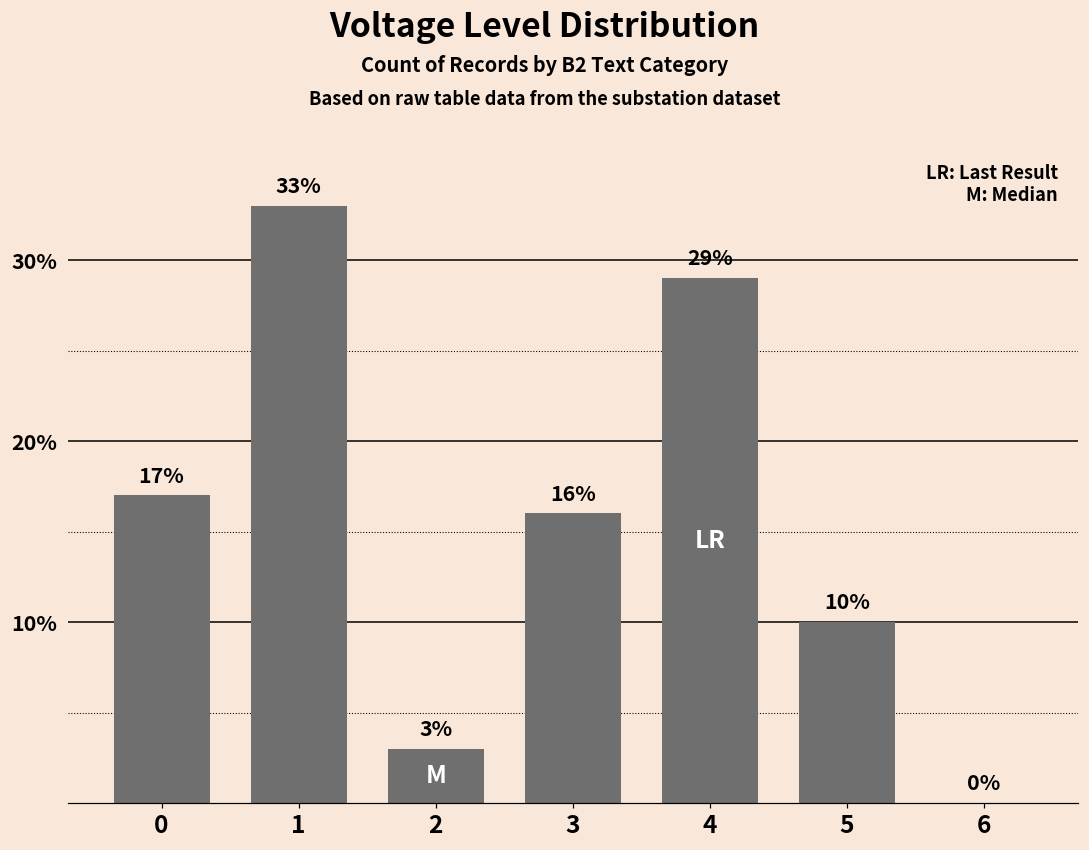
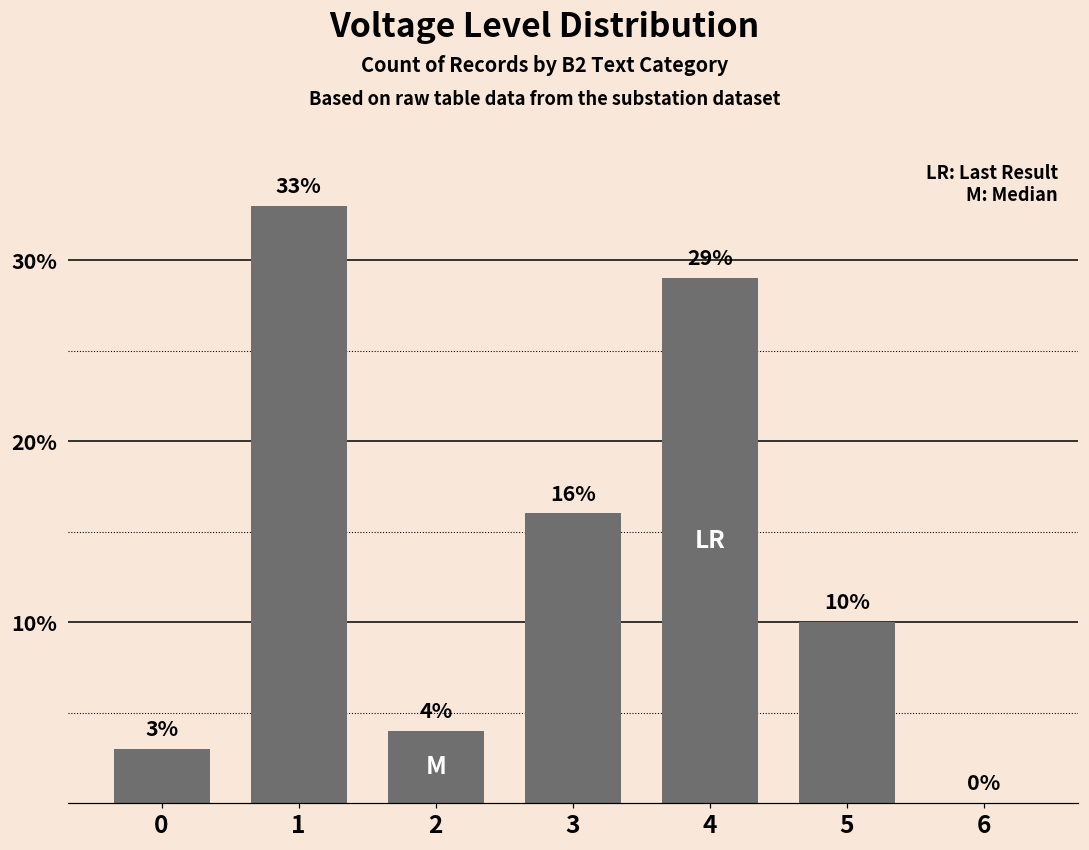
  {
-   "0": "17%",
+   "0": "3%",
    "1": "33%",
-   "2": "3%",
+   "2": "4%",
    "3": "16%",
    "4": "29%",
    "5": "10%",
    "6": "0%"
  }
